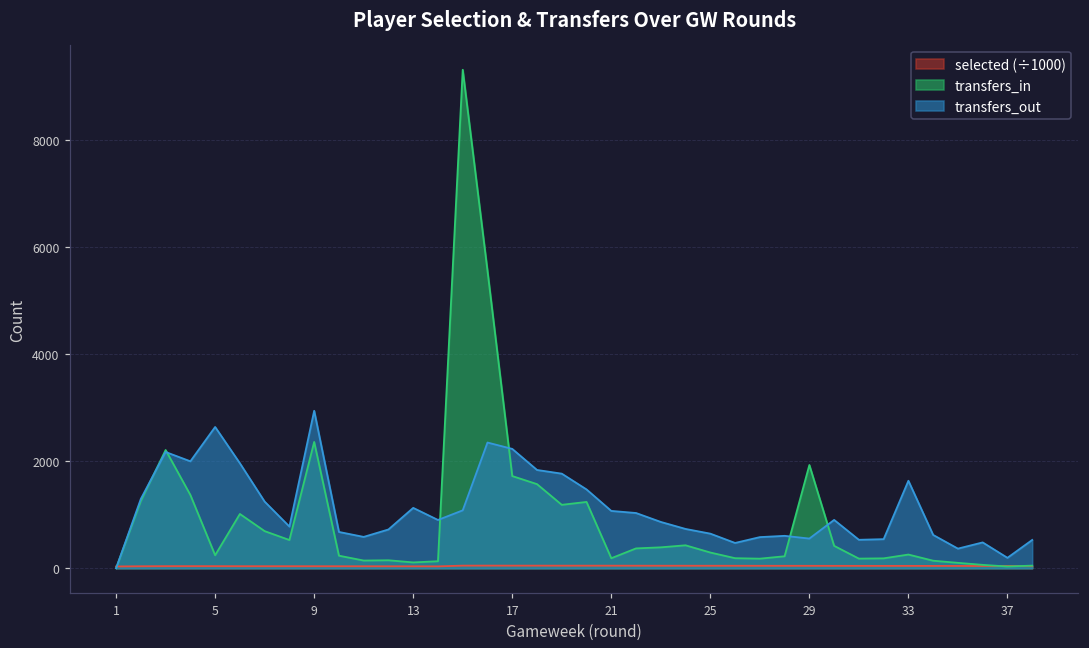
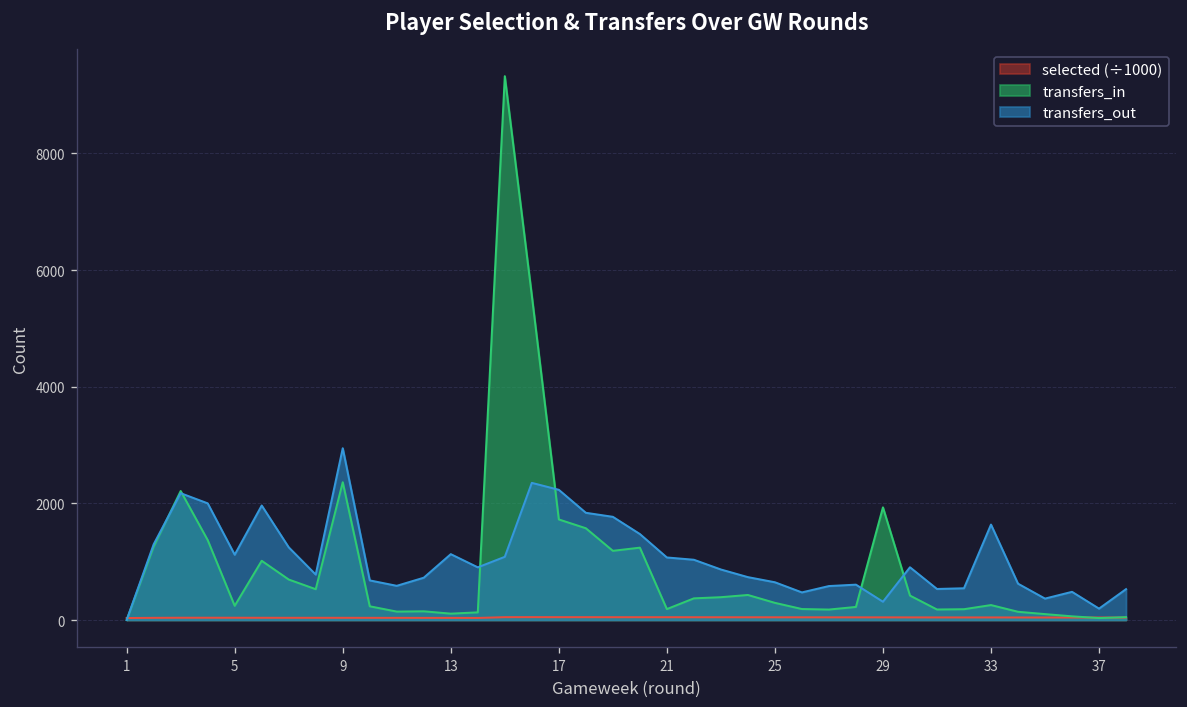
  {
    "selected (÷1000)": {
      "5": 0,
      "9": 0,
      "13": 0,
      "17": 0,
      "21": 0,
      "25": 0,
      "29": 0,
      "33": 0
    },
    "transfers_in": {
      "5": 200,
      "9": 2400,
      "13": 100,
      "17": 1700,
      "21": 200,
      "25": 300,
      "29": 1900,
      "33": 300
    },
    "transfers_out": {
-     "5": 2600,
+     "5": 1100,
      "9": 2900,
      "13": 1100,
      "17": 2200,
      "21": 1100,
      "25": 600,
-     "29": 600,
+     "29": 300,
      "33": 1600,
      "37": 200
    }
  }
